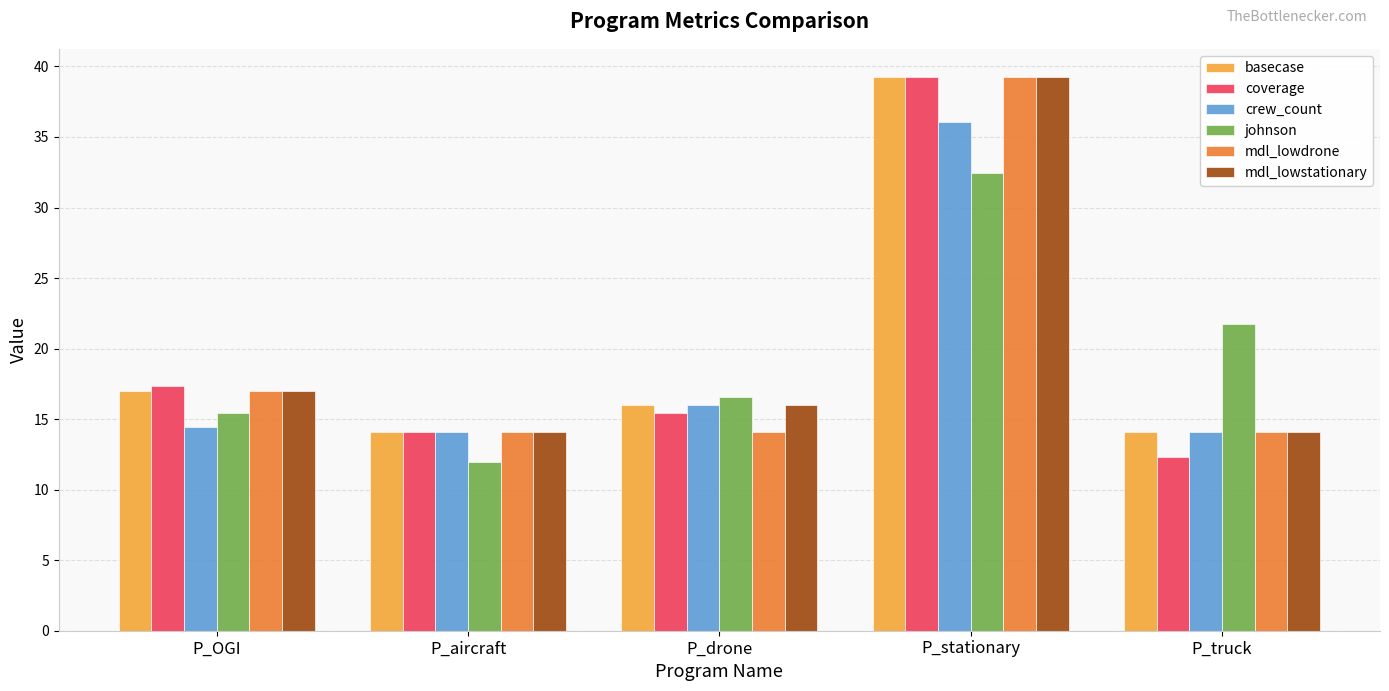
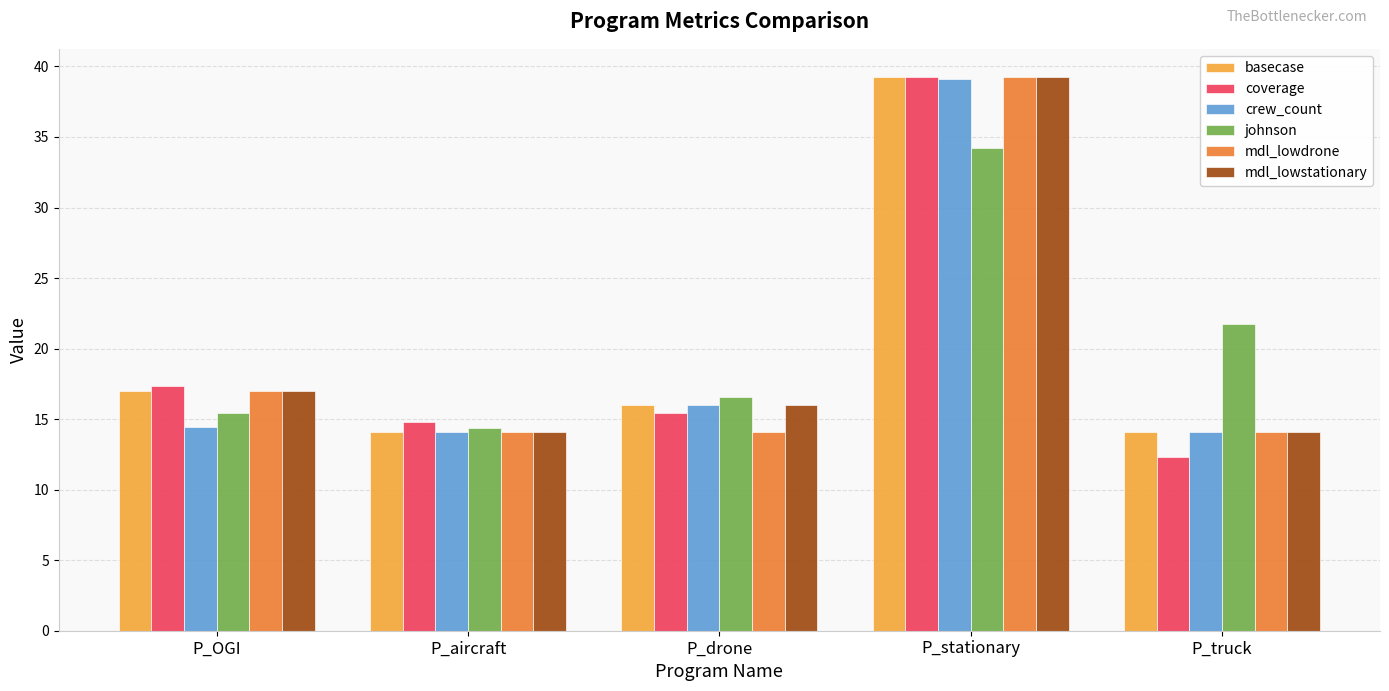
  {
    "coverage": {
      "P_OGI": 17.3,
-     "P_aircraft": 14.1,
+     "P_aircraft": 14.8,
      "P_drone": 15.4,
      "P_stationary": 39.3,
      "P_truck": 12.3
    },
    "crew_count": {
      "P_OGI": 14.4,
      "P_aircraft": 14.1,
      "P_drone": 16.0,
-     "P_stationary": 36.1,
+     "P_stationary": 39.1,
      "P_truck": 14.1
    },
    "johnson": {
      "P_OGI": 15.5,
-     "P_aircraft": 11.9,
+     "P_aircraft": 14.4,
      "P_drone": 16.6,
-     "P_stationary": 32.5,
+     "P_stationary": 34.2,
      "P_truck": 21.7
    },
    "mdl_lowstationary": {
      "P_OGI": 17.0,
      "P_aircraft": 14.1,
      "P_drone": 16.0,
      "P_stationary": 39.3,
      "P_truck": 14.1
    }
  }
